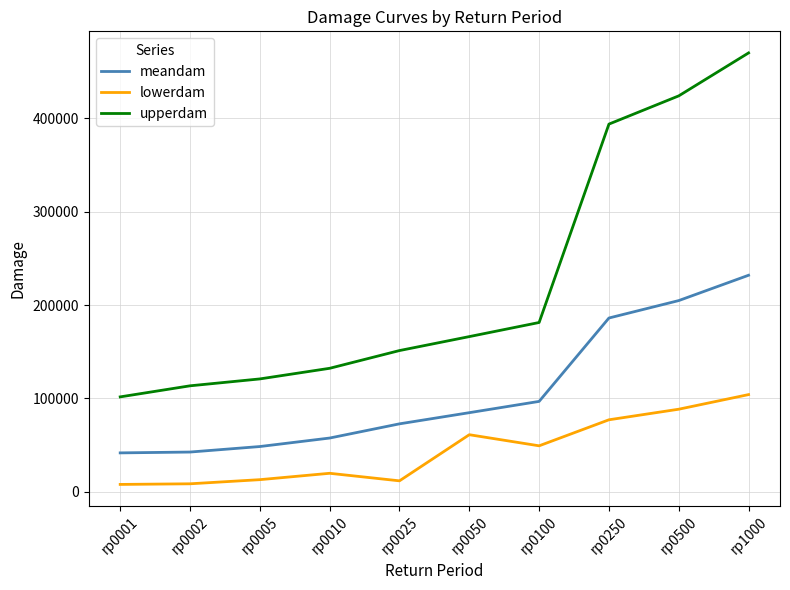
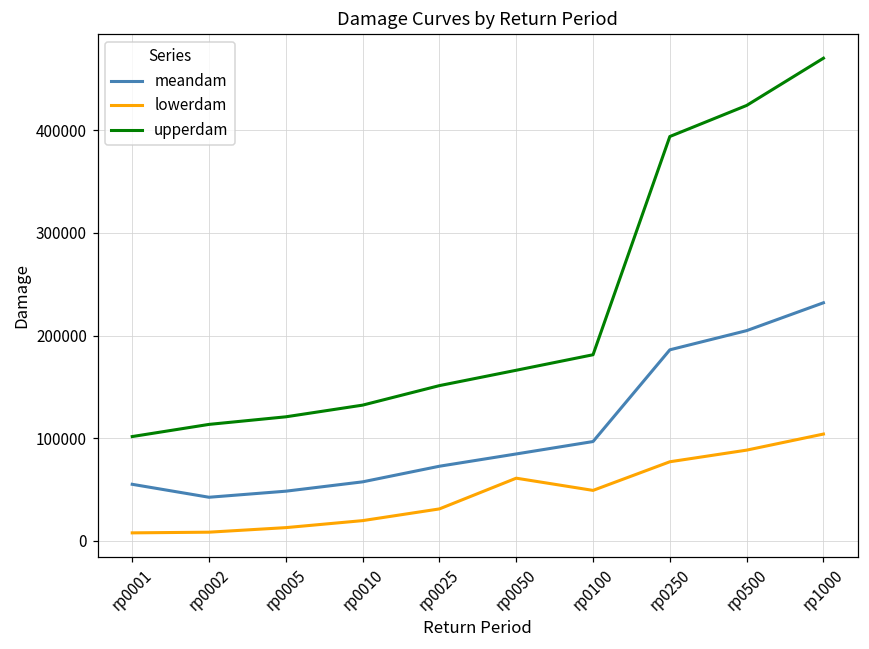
  {
    "meandam": {
-     "rp0001": 40000,
+     "rp0001": 60000,
      "rp0002": 40000,
      "rp0005": 50000,
      "rp0010": 60000,
      "rp0025": 70000,
      "rp0050": 80000,
      "rp0100": 100000,
      "rp0250": 190000,
      "rp0500": 200000,
      "rp1000": 230000
    },
    "lowerdam": {
      "rp0001": 10000,
      "rp0002": 10000,
      "rp0005": 10000,
      "rp0010": 20000,
-     "rp0025": 10000,
+     "rp0025": 30000,
      "rp0050": 60000,
      "rp0100": 50000,
      "rp0250": 80000,
      "rp0500": 90000,
      "rp1000": 100000
    },
    "upperdam": {
      "rp0001": 100000,
      "rp0002": 110000,
      "rp0005": 120000,
      "rp0010": 130000,
      "rp0025": 150000,
      "rp0050": 170000,
      "rp0100": 180000,
      "rp0250": 390000,
      "rp0500": 420000,
      "rp1000": 470000
    }
  }
